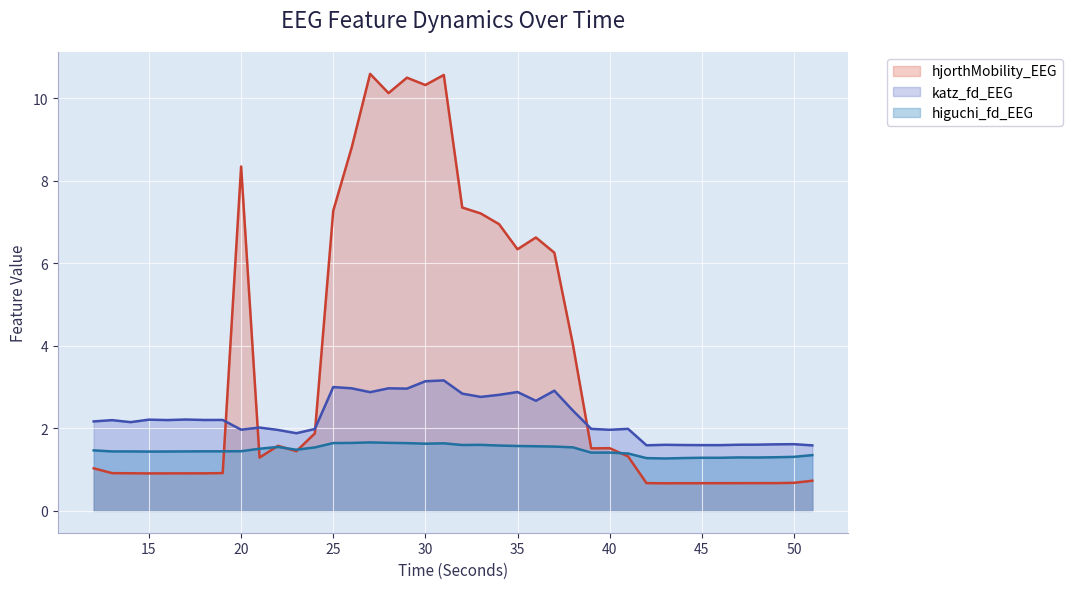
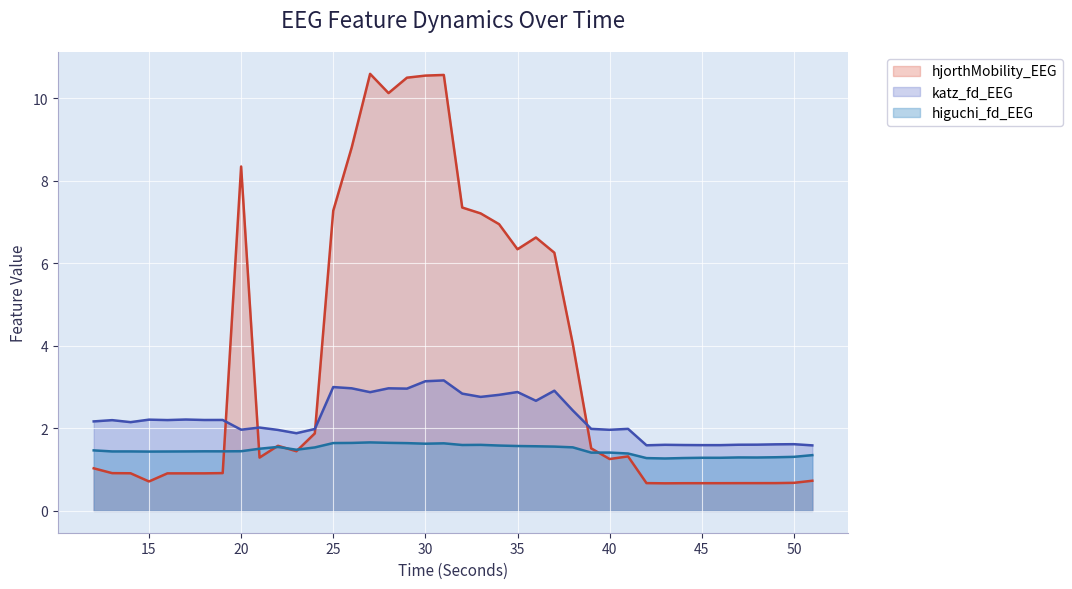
  {
    "hjorthMobility_EEG": {
-     "15": 0.9,
+     "15": 0.7,
      "20": 8.3,
      "25": 7.3,
-     "30": 10.3,
+     "30": 10.5,
      "35": 6.3,
-     "40": 1.5,
+     "40": 1.3,
      "45": 0.7,
      "50": 0.7
    }
  }
